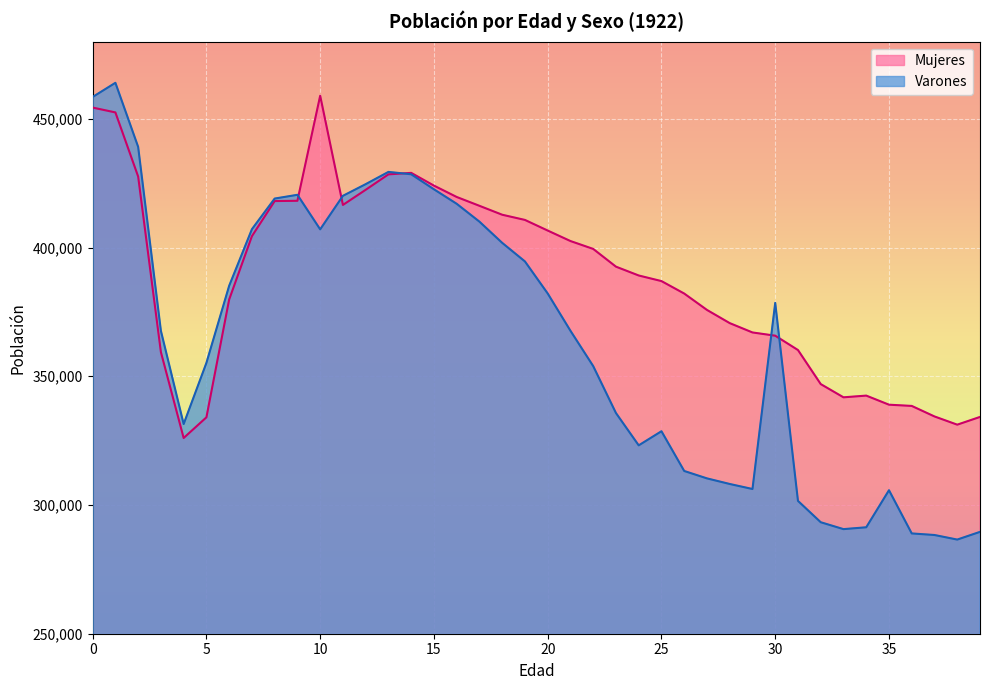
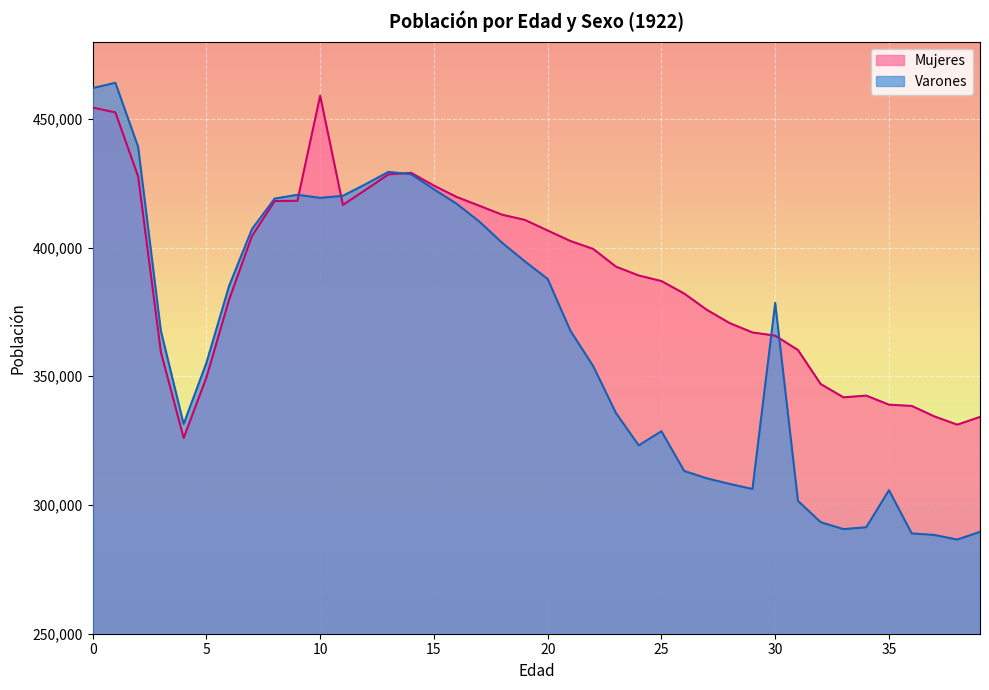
  {
    "Mujeres": {
      "0": "454,000",
-     "5": "334,000",
+     "5": "350,000",
      "10": "459,000",
      "15": "424,000",
      "20": "407,000",
      "25": "387,000",
      "30": "366,000",
      "35": "339,000"
    },
    "Varones": {
-     "0": "458,000",
+     "0": "462,000",
      "5": "355,000",
-     "10": "407,000",
+     "10": "419,000",
      "15": "423,000",
-     "20": "382,000",
+     "20": "388,000",
      "25": "329,000",
      "30": "379,000",
      "35": "306,000"
    }
  }
